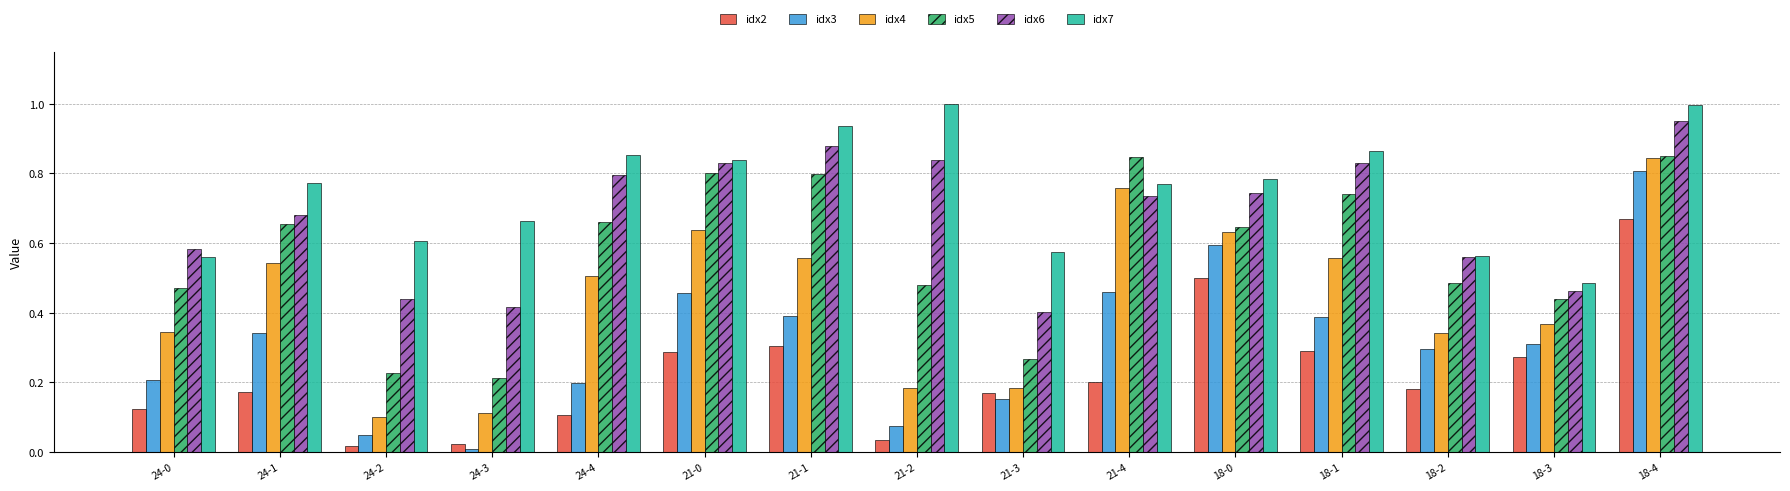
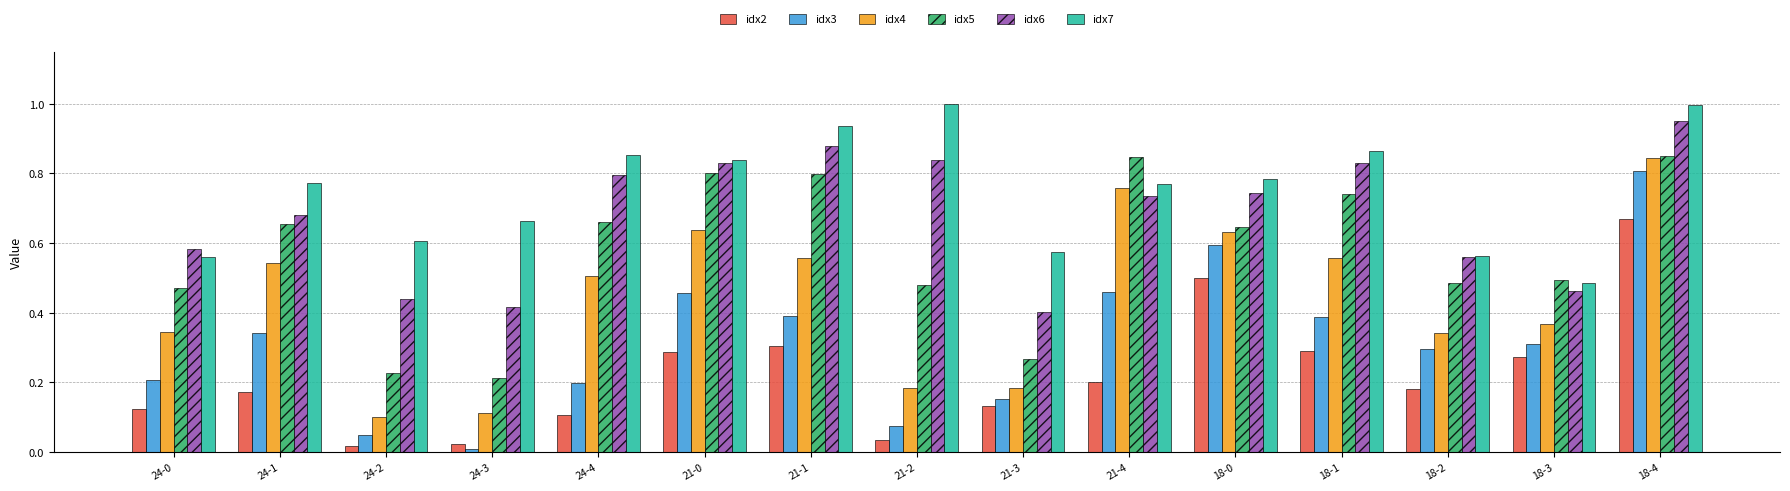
  {
    "idx2": {
      "24-0": 0.12,
      "24-1": 0.17,
      "24-2": 0.02,
      "24-3": 0.02,
      "24-4": 0.11,
      "21-0": 0.29,
      "21-1": 0.30,
      "21-2": 0.04,
-     "21-3": 0.17,
+     "21-3": 0.13,
      "21-4": 0.20,
      "18-0": 0.50,
      "18-1": 0.29,
      "18-2": 0.18,
      "18-3": 0.27,
      "18-4": 0.67
    },
    "idx3": {
      "24-0": 0.21,
      "24-1": 0.34,
      "24-2": 0.05,
      "24-3": 0.01,
      "24-4": 0.20,
      "21-0": 0.46,
      "21-1": 0.39,
      "21-2": 0.07,
      "21-3": 0.15,
      "21-4": 0.46,
      "18-0": 0.60,
      "18-1": 0.39,
      "18-2": 0.29,
      "18-3": 0.31,
      "18-4": 0.81
    },
    "idx4": {
      "24-0": 0.34,
      "24-1": 0.54,
      "24-2": 0.10,
      "24-3": 0.11,
      "24-4": 0.51,
      "21-0": 0.64,
      "21-1": 0.56,
      "21-2": 0.18,
      "21-3": 0.19,
      "21-4": 0.76,
      "18-0": 0.63,
      "18-1": 0.56,
      "18-2": 0.34,
      "18-3": 0.37,
      "18-4": 0.84
    },
    "idx5": {
      "24-0": 0.47,
      "24-1": 0.65,
      "24-2": 0.23,
      "24-3": 0.21,
      "24-4": 0.66,
      "21-0": 0.80,
      "21-1": 0.80,
      "21-2": 0.48,
      "21-3": 0.27,
      "21-4": 0.85,
      "18-0": 0.65,
      "18-1": 0.74,
      "18-2": 0.49,
-     "18-3": 0.44,
+     "18-3": 0.50,
      "18-4": 0.85
    },
    "idx6": {
      "24-0": 0.58,
      "24-1": 0.68,
      "24-2": 0.44,
      "24-3": 0.42,
      "24-4": 0.80,
      "21-0": 0.83,
      "21-1": 0.88,
      "21-2": 0.84,
      "21-3": 0.40,
      "21-4": 0.74,
      "18-0": 0.74,
      "18-1": 0.83,
      "18-2": 0.56,
      "18-3": 0.46,
      "18-4": 0.95
    },
    "idx7": {
      "24-0": 0.56,
      "24-1": 0.77,
      "24-2": 0.61,
      "24-3": 0.66,
      "24-4": 0.85,
      "21-0": 0.84,
      "21-1": 0.94,
      "21-2": 1.00,
      "21-3": 0.57,
      "21-4": 0.77,
      "18-0": 0.78,
      "18-1": 0.86,
      "18-2": 0.56,
      "18-3": 0.49,
      "18-4": 1.00
    }
  }
